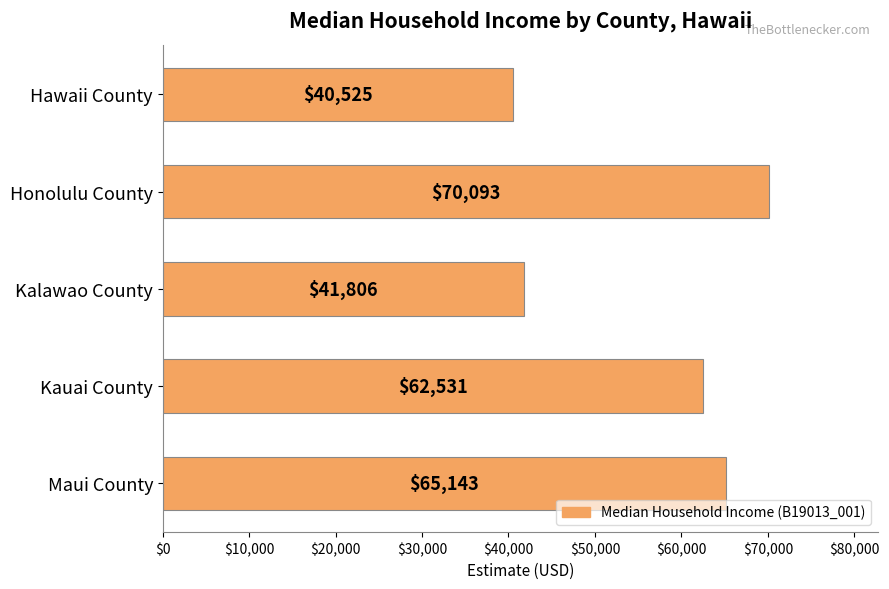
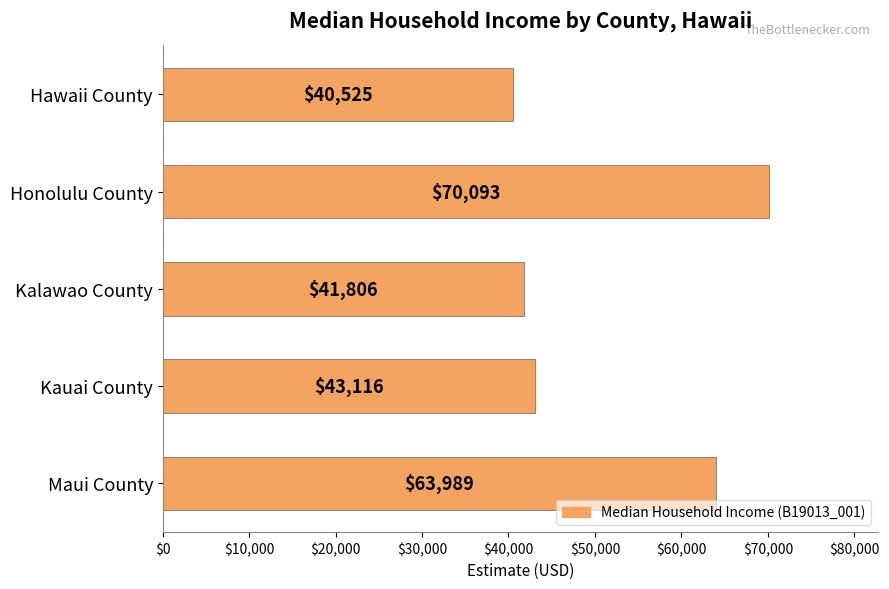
  {
    "Hawaii County": "$40,525",
    "Honolulu County": "$70,093",
    "Kalawao County": "$41,806",
-   "Kauai County": "$62,531",
-   "Maui County": "$65,143"
+   "Kauai County": "$43,116",
+   "Maui County": "$63,989"
  }
